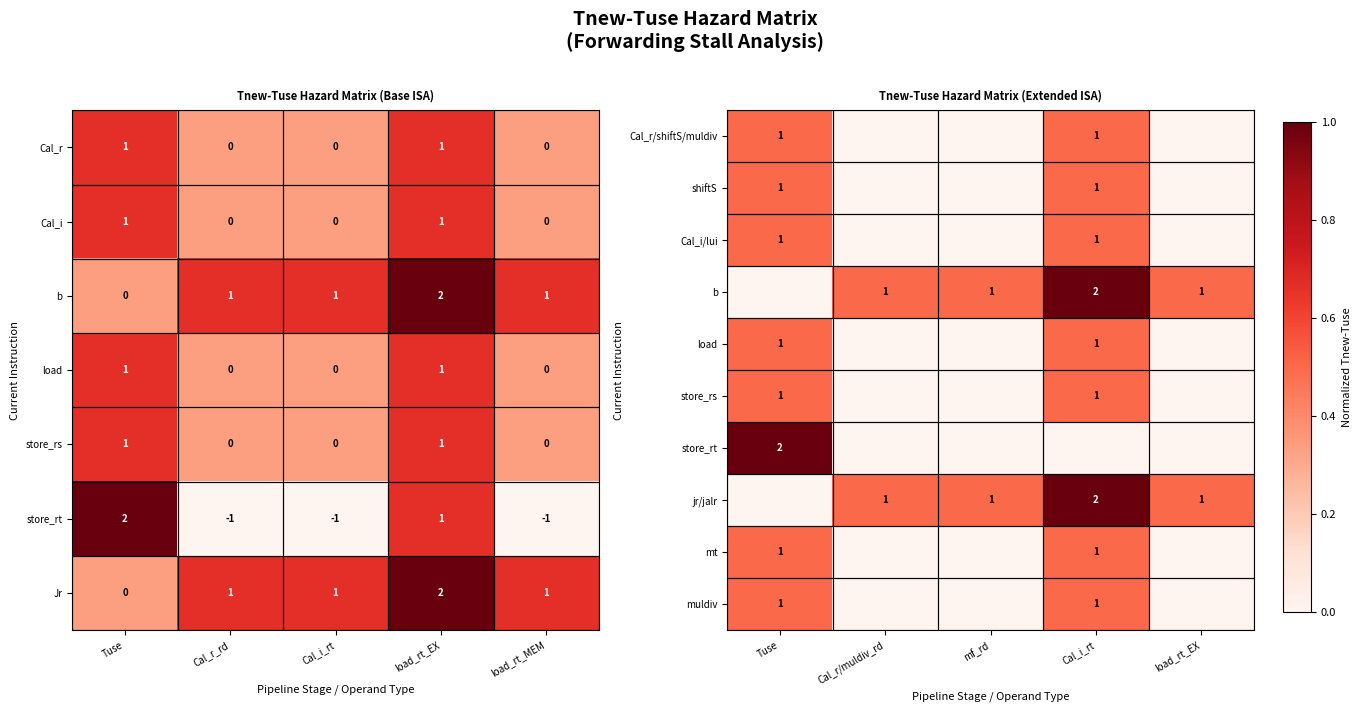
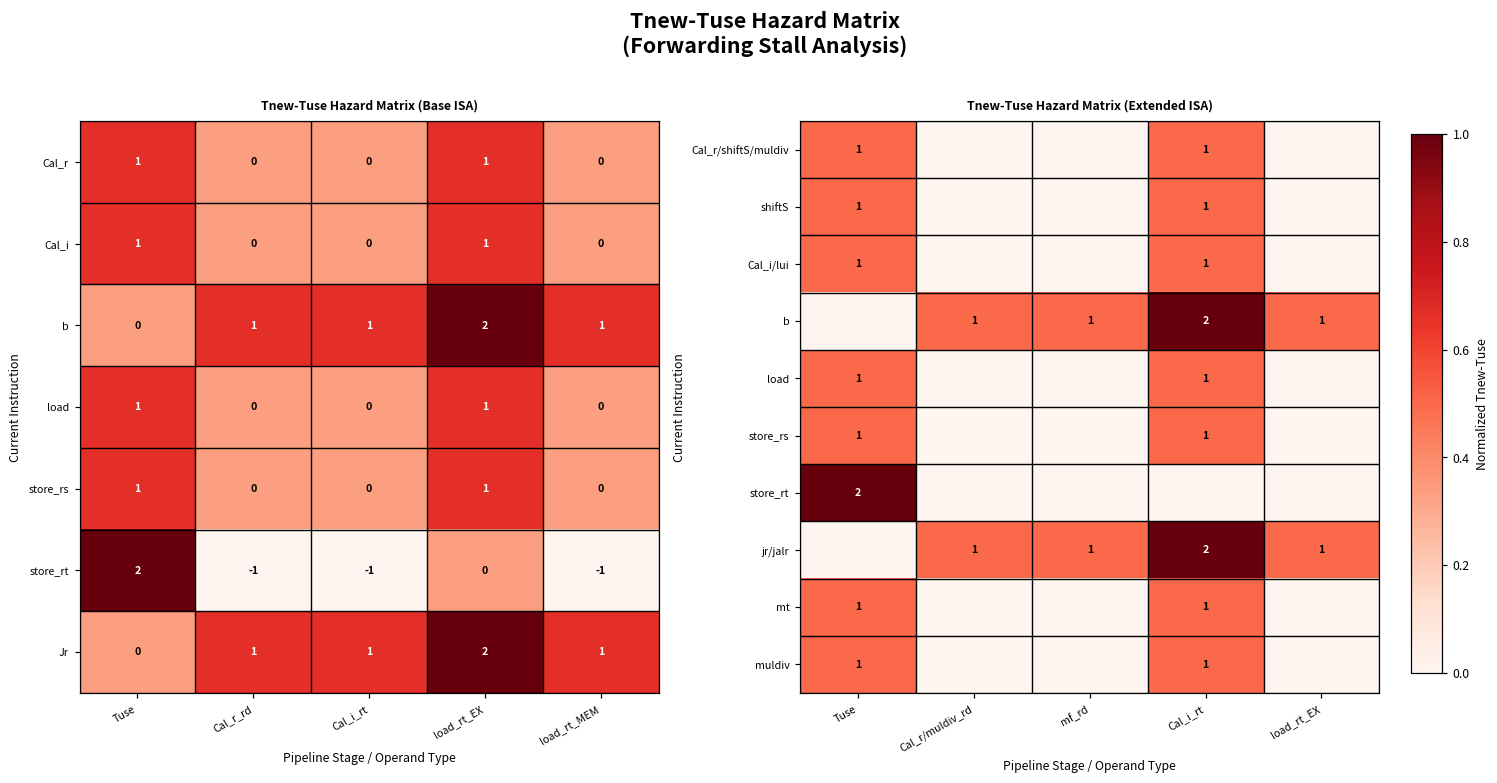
  {
    "Tnew-Tuse Hazard Matrix (Base ISA)": {
      "Cal_r": {
        "Tuse": 1,
        "Cal_r_rd": 0,
        "Cal_i_rt": 0,
        "load_rt_EX": 1,
        "load_rt_MEM": 0
      },
      "Cal_i": {
        "Tuse": 1,
        "Cal_r_rd": 0,
        "Cal_i_rt": 0,
        "load_rt_EX": 1,
        "load_rt_MEM": 0
      },
      "b": {
        "Tuse": 0,
        "Cal_r_rd": 1,
        "Cal_i_rt": 1,
        "load_rt_EX": 2,
        "load_rt_MEM": 1
      },
      "load": {
        "Tuse": 1,
        "Cal_r_rd": 0,
        "Cal_i_rt": 0,
        "load_rt_EX": 1,
        "load_rt_MEM": 0
      },
      "store_rs": {
        "Tuse": 1,
        "Cal_r_rd": 0,
        "Cal_i_rt": 0,
        "load_rt_EX": 1,
        "load_rt_MEM": 0
      },
      "store_rt": {
        "Tuse": 2,
        "Cal_r_rd": -1,
        "Cal_i_rt": -1,
-       "load_rt_EX": 1,
+       "load_rt_EX": 0,
        "load_rt_MEM": -1
      },
      "Jr": {
        "Tuse": 0,
        "Cal_r_rd": 1,
        "Cal_i_rt": 1,
        "load_rt_EX": 2,
        "load_rt_MEM": 1
      }
    },
    "Tnew-Tuse Hazard Matrix (Extended ISA)": {
      "Cal_r/shiftS/muldiv": {
        "Tuse": 1,
        "Cal_i_rt": 1
      },
      "shiftS": {
        "Tuse": 1,
        "Cal_i_rt": 1
      },
      "Cal_i/lui": {
        "Tuse": 1,
        "Cal_i_rt": 1
      },
      "b": {
        "Cal_r/muldiv_rd": 1,
        "mf_rd": 1,
        "Cal_i_rt": 2,
        "load_rt_EX": 1
      },
      "load": {
        "Tuse": 1,
        "Cal_i_rt": 1
      },
      "store_rs": {
        "Tuse": 1,
        "Cal_i_rt": 1
      },
      "store_rt": {
        "Tuse": 2
      },
      "jr/jalr": {
        "Cal_r/muldiv_rd": 1,
        "mf_rd": 1,
        "Cal_i_rt": 2,
        "load_rt_EX": 1
      },
      "mt": {
        "Tuse": 1,
        "Cal_i_rt": 1
      },
      "muldiv": {
        "Tuse": 1,
        "Cal_i_rt": 1
      }
    }
  }
